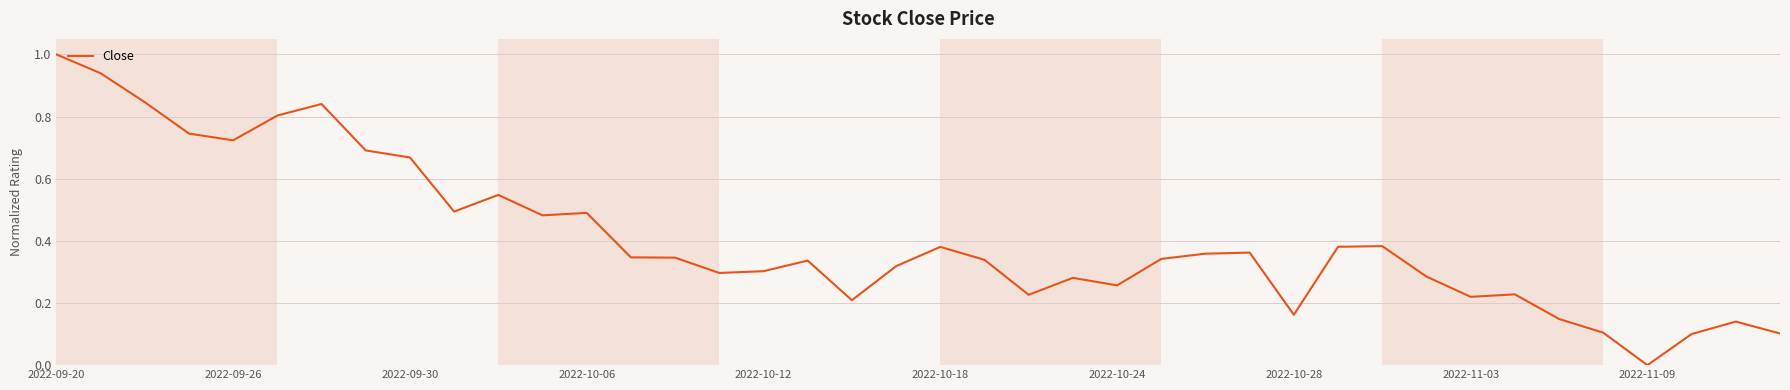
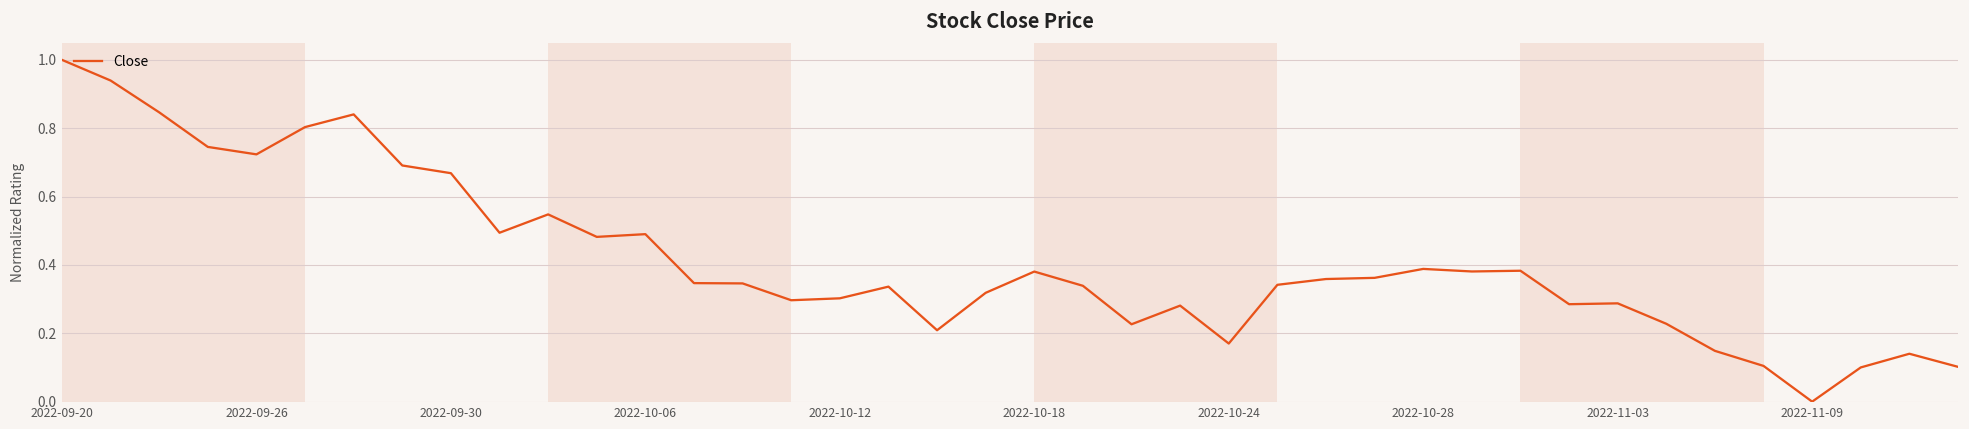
  {
    "2022-09-20": 1.00,
    "2022-09-26": 0.72,
    "2022-09-30": 0.67,
    "2022-10-06": 0.49,
    "2022-10-12": 0.30,
    "2022-10-18": 0.38,
-   "2022-10-24": 0.26,
-   "2022-10-28": 0.16,
-   "2022-11-03": 0.22,
+   "2022-10-24": 0.17,
+   "2022-10-28": 0.39,
+   "2022-11-03": 0.29,
    "2022-11-09": 0.00
  }
